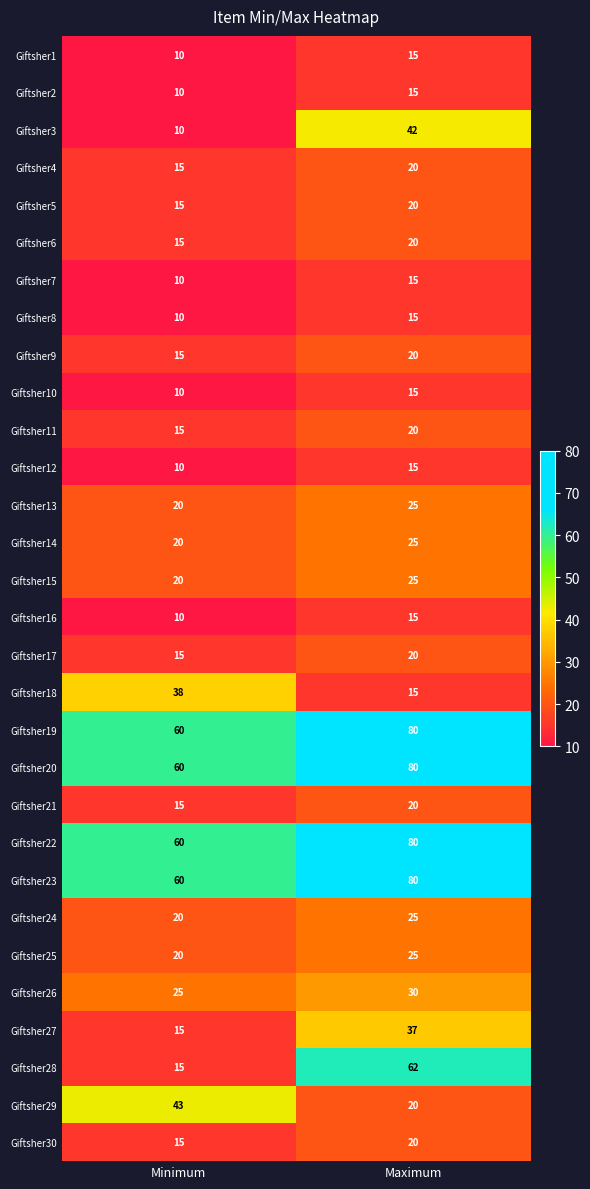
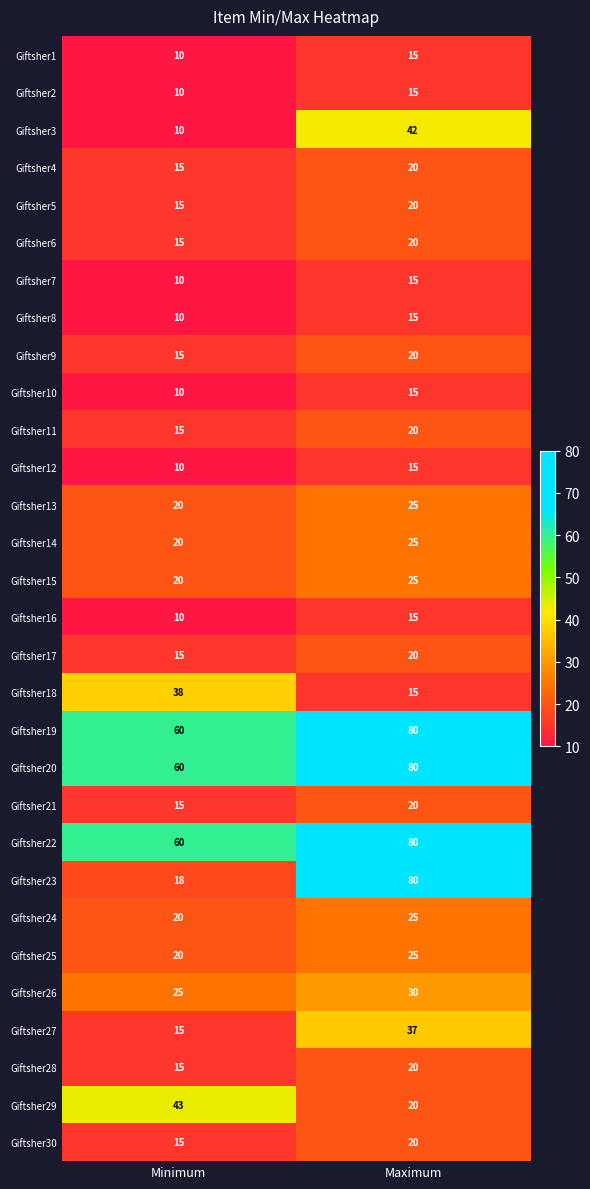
  {
    "Giftsher1": {
      "Minimum": 10,
      "Maximum": 15
    },
    "Giftsher2": {
      "Minimum": 10,
      "Maximum": 15
    },
    "Giftsher3": {
      "Minimum": 10,
      "Maximum": 42
    },
    "Giftsher4": {
      "Minimum": 15,
      "Maximum": 20
    },
    "Giftsher5": {
      "Minimum": 15,
      "Maximum": 20
    },
    "Giftsher6": {
      "Minimum": 15,
      "Maximum": 20
    },
    "Giftsher7": {
      "Minimum": 10,
      "Maximum": 15
    },
    "Giftsher8": {
      "Minimum": 10,
      "Maximum": 15
    },
    "Giftsher9": {
      "Minimum": 15,
      "Maximum": 20
    },
    "Giftsher10": {
      "Minimum": 10,
      "Maximum": 15
    },
    "Giftsher11": {
      "Minimum": 15,
      "Maximum": 20
    },
    "Giftsher12": {
      "Minimum": 10,
      "Maximum": 15
    },
    "Giftsher13": {
      "Minimum": 20,
      "Maximum": 25
    },
    "Giftsher14": {
      "Minimum": 20,
      "Maximum": 25
    },
    "Giftsher15": {
      "Minimum": 20,
      "Maximum": 25
    },
    "Giftsher16": {
      "Minimum": 10,
      "Maximum": 15
    },
    "Giftsher17": {
      "Minimum": 15,
      "Maximum": 20
    },
    "Giftsher18": {
      "Minimum": 38,
      "Maximum": 15
    },
    "Giftsher19": {
      "Minimum": 60,
      "Maximum": 80
    },
    "Giftsher20": {
      "Minimum": 60,
      "Maximum": 80
    },
    "Giftsher21": {
      "Minimum": 15,
      "Maximum": 20
    },
    "Giftsher22": {
      "Minimum": 60,
      "Maximum": 80
    },
    "Giftsher23": {
-     "Minimum": 60,
+     "Minimum": 18,
      "Maximum": 80
    },
    "Giftsher24": {
      "Minimum": 20,
      "Maximum": 25
    },
    "Giftsher25": {
      "Minimum": 20,
      "Maximum": 25
    },
    "Giftsher26": {
      "Minimum": 25,
      "Maximum": 30
    },
    "Giftsher27": {
      "Minimum": 15,
      "Maximum": 37
    },
    "Giftsher28": {
      "Minimum": 15,
-     "Maximum": 62
+     "Maximum": 20
    },
    "Giftsher29": {
      "Minimum": 43,
      "Maximum": 20
    },
    "Giftsher30": {
      "Minimum": 15,
      "Maximum": 20
    }
  }
